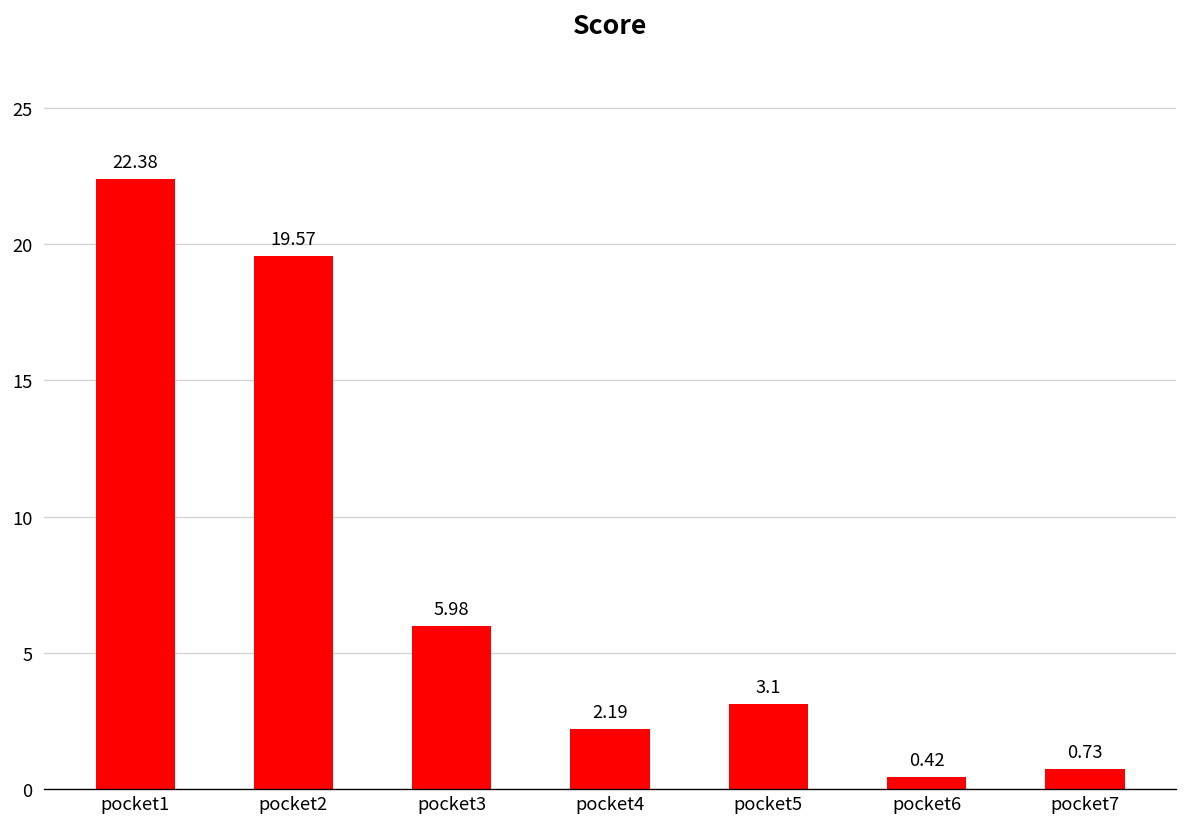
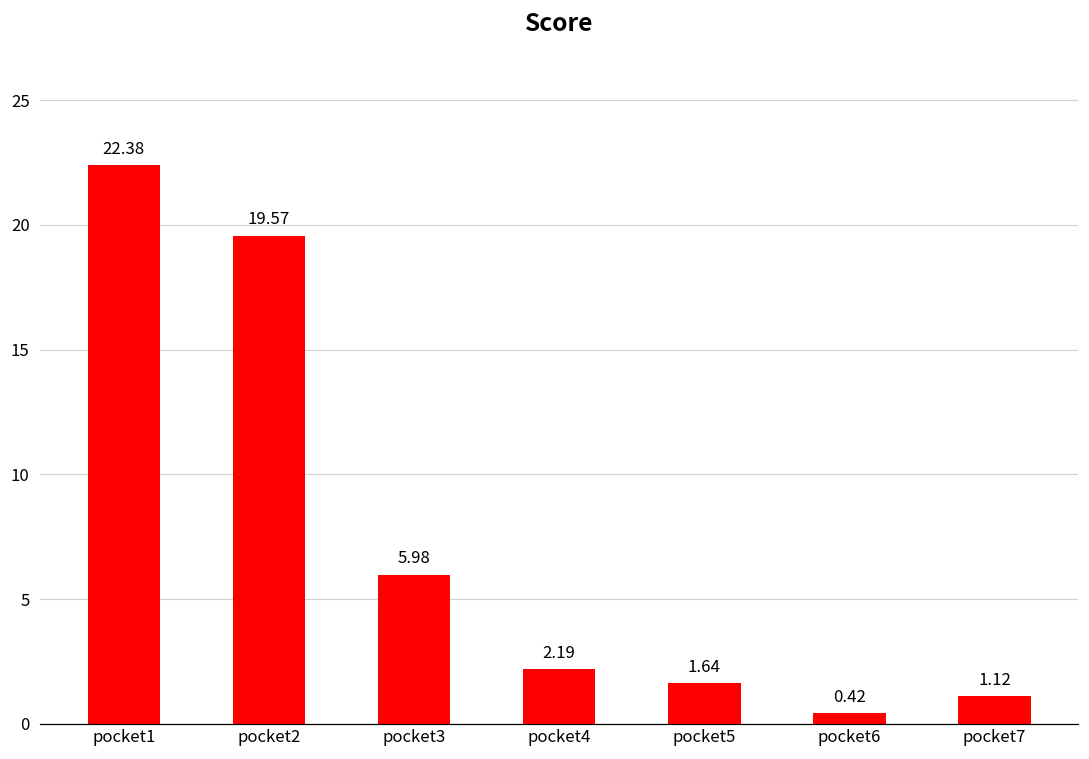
  {
    "pocket1": 22.38,
    "pocket2": 19.57,
    "pocket3": 5.98,
    "pocket4": 2.19,
-   "pocket5": 3.1,
+   "pocket5": 1.64,
    "pocket6": 0.42,
-   "pocket7": 0.73
+   "pocket7": 1.12
  }
